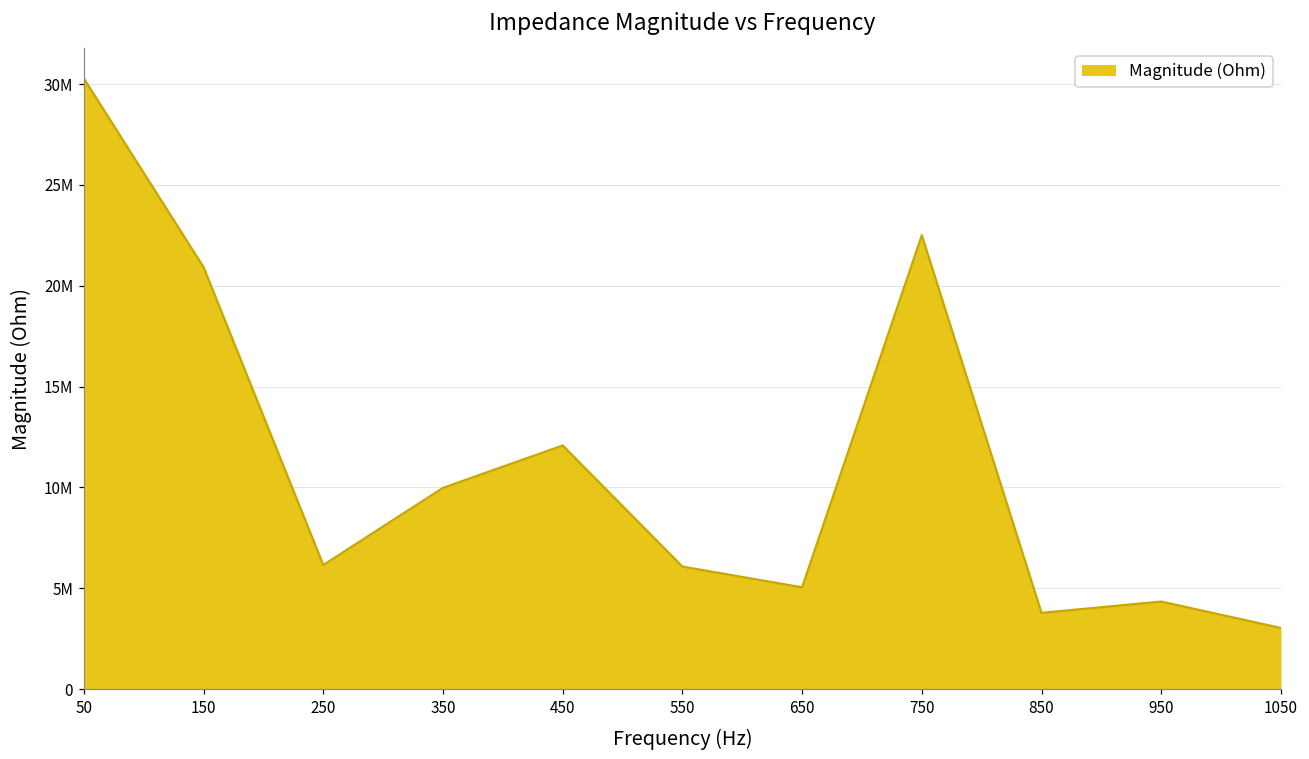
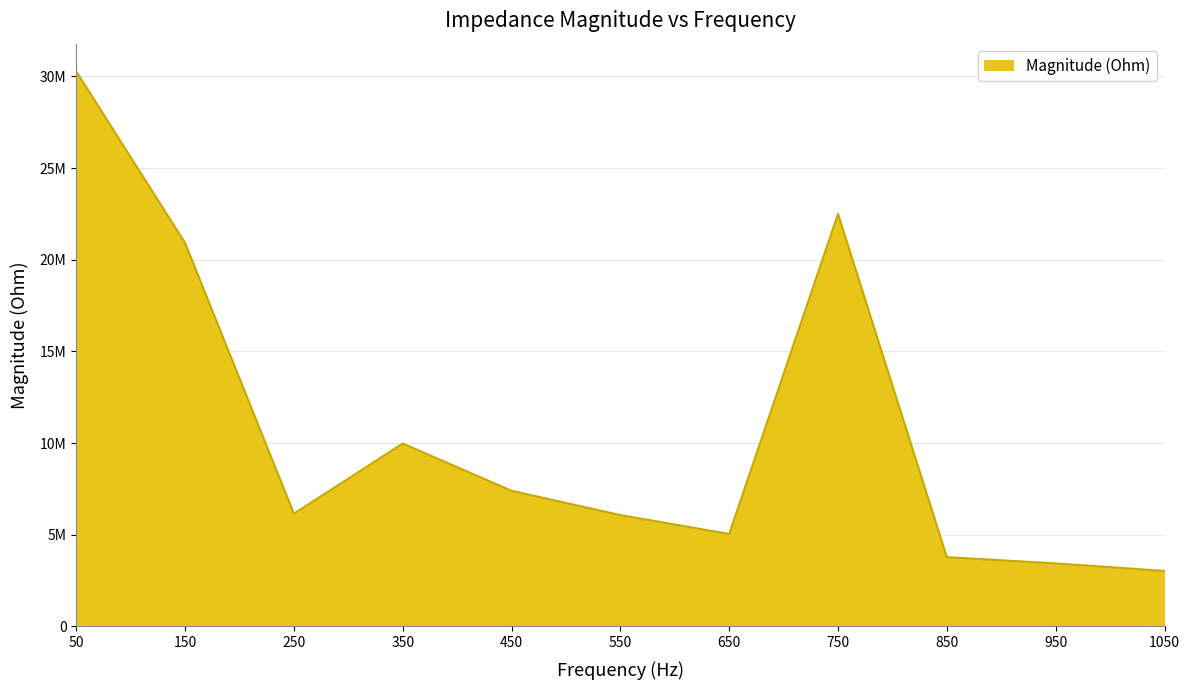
  {
    "50": 30300000,
    "150": 20900000,
    "250": 6200000,
    "350": 10000000,
-   "450": 12100000,
+   "450": 7400000,
    "550": 6100000,
    "650": 5000000,
    "750": 22500000,
    "850": 3800000,
-   "950": 4300000,
+   "950": 3400000,
    "1050": 3000000
  }
